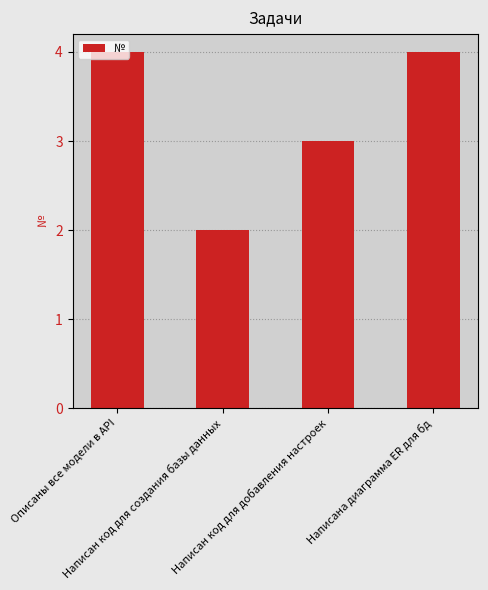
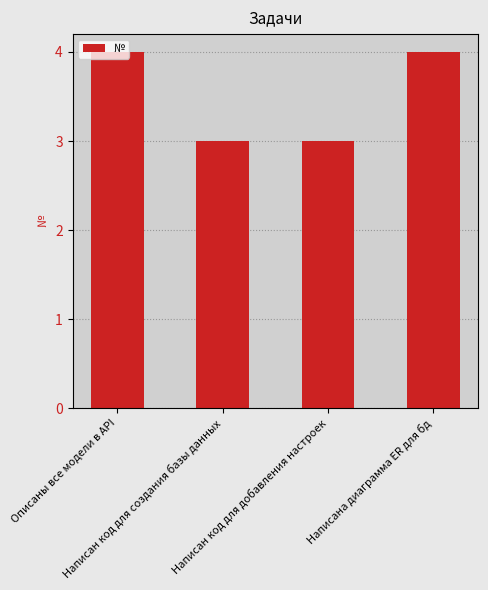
  {
-   "Написан код для создания базы данных": 2,
+   "Написан код для создания базы данных": 3,
    "Написан код для добавления настроек": 3,
    "Написана диаграмма ER для бд": 4
  }
